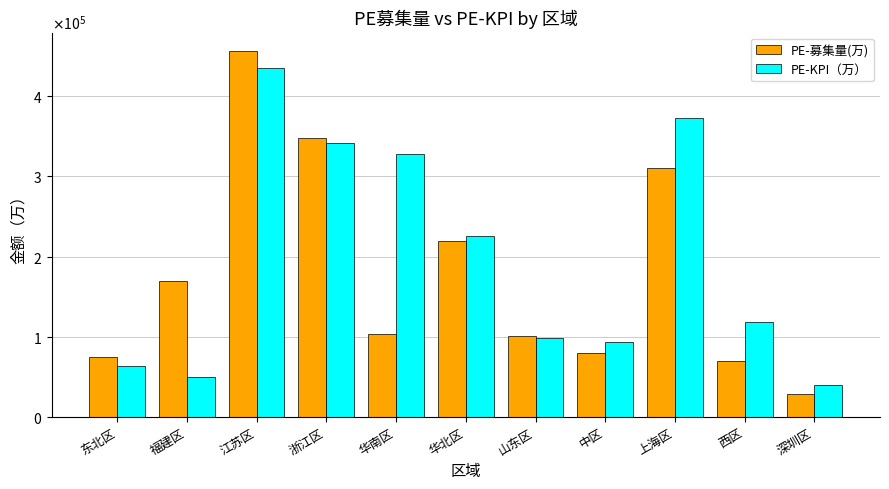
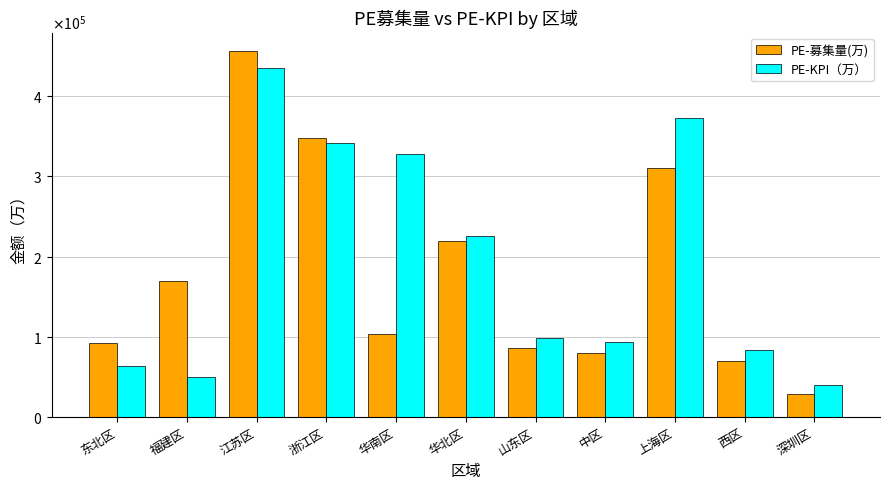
  {
    "PE-募集量(万)": {
-     "东北区": 70000,
+     "东北区": 90000,
      "福建区": 170000,
      "江苏区": 460000,
      "浙江区": 350000,
      "华南区": 100000,
      "华北区": 220000,
-     "山东区": 100000,
+     "山东区": 90000,
      "中区": 80000,
      "上海区": 310000,
      "西区": 70000,
      "深圳区": 30000
    },
    "PE-KPI（万）": {
      "东北区": 60000,
      "福建区": 50000,
      "江苏区": 440000,
      "浙江区": 340000,
      "华南区": 330000,
      "华北区": 230000,
      "山东区": 100000,
      "中区": 90000,
      "上海区": 370000,
-     "西区": 120000,
+     "西区": 80000,
      "深圳区": 40000
    }
  }
